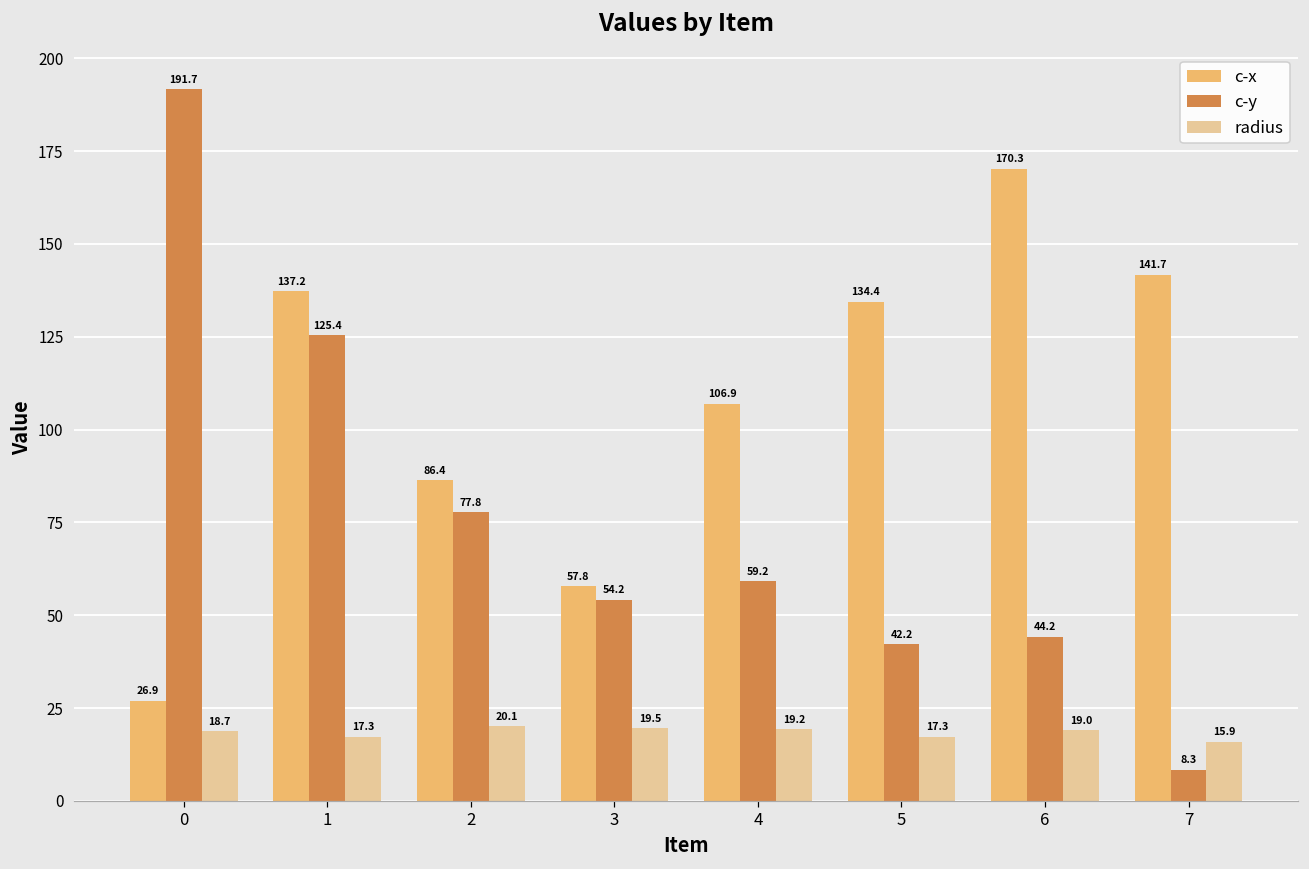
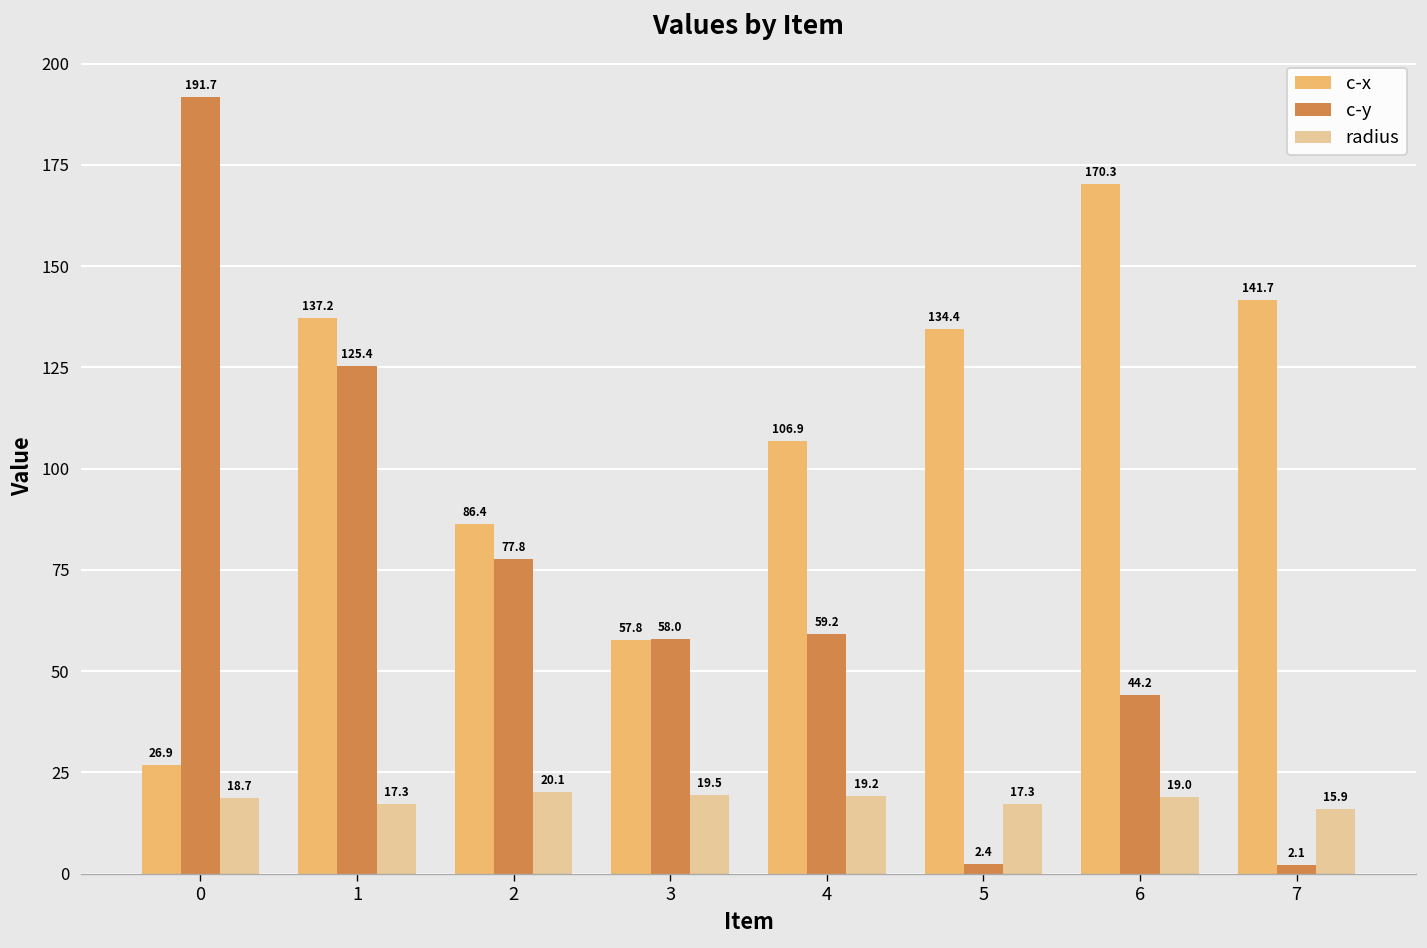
  {
    "c-y": {
      "0": 191.7,
      "1": 125.4,
      "2": 77.8,
-     "3": 54.2,
+     "3": 58.0,
      "4": 59.2,
-     "5": 42.2,
+     "5": 2.4,
      "6": 44.2,
-     "7": 8.3
+     "7": 2.1
    }
  }
